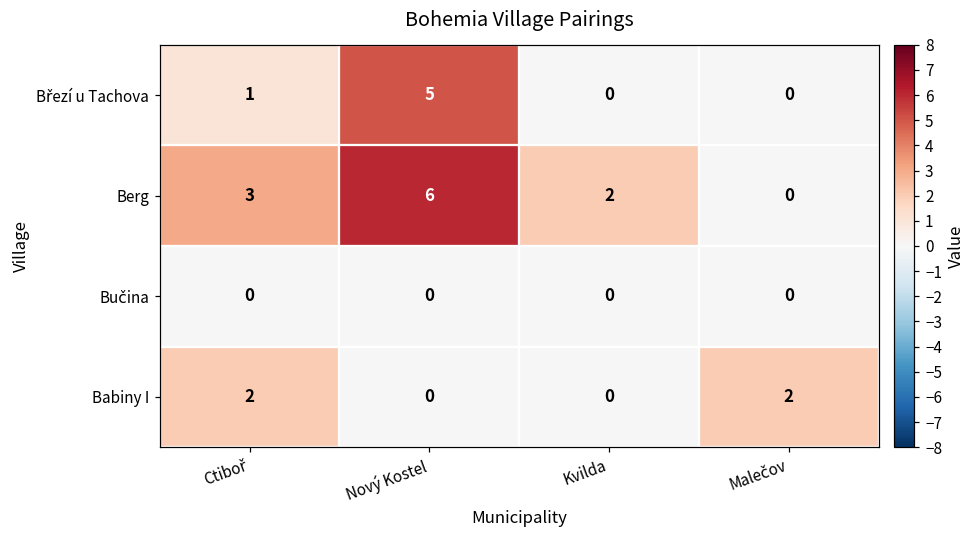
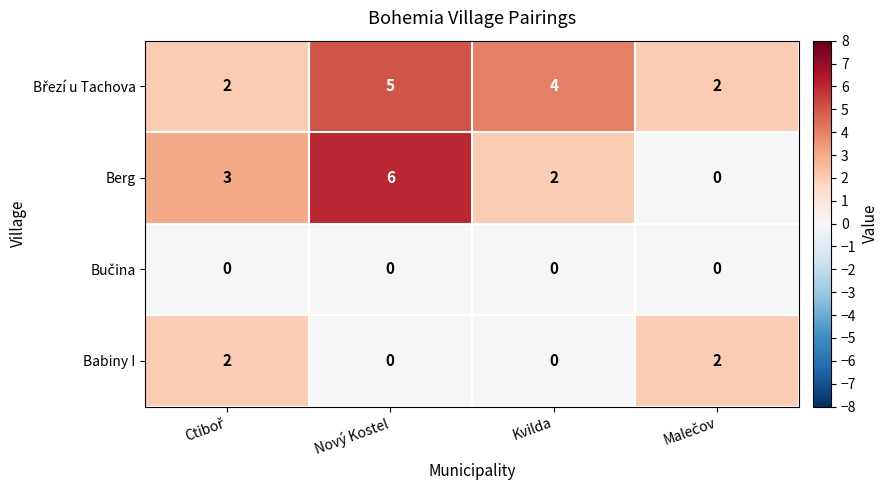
  {
    "Březí u Tachova": {
-     "Ctiboř": 1,
+     "Ctiboř": 2,
      "Nový Kostel": 5,
-     "Kvilda": 0,
-     "Malečov": 0
+     "Kvilda": 4,
+     "Malečov": 2
    },
    "Berg": {
      "Ctiboř": 3,
      "Nový Kostel": 6,
      "Kvilda": 2,
      "Malečov": 0
    },
    "Bučina": {
      "Ctiboř": 0,
      "Nový Kostel": 0,
      "Kvilda": 0,
      "Malečov": 0
    },
    "Babiny I": {
      "Ctiboř": 2,
      "Nový Kostel": 0,
      "Kvilda": 0,
      "Malečov": 2
    }
  }
